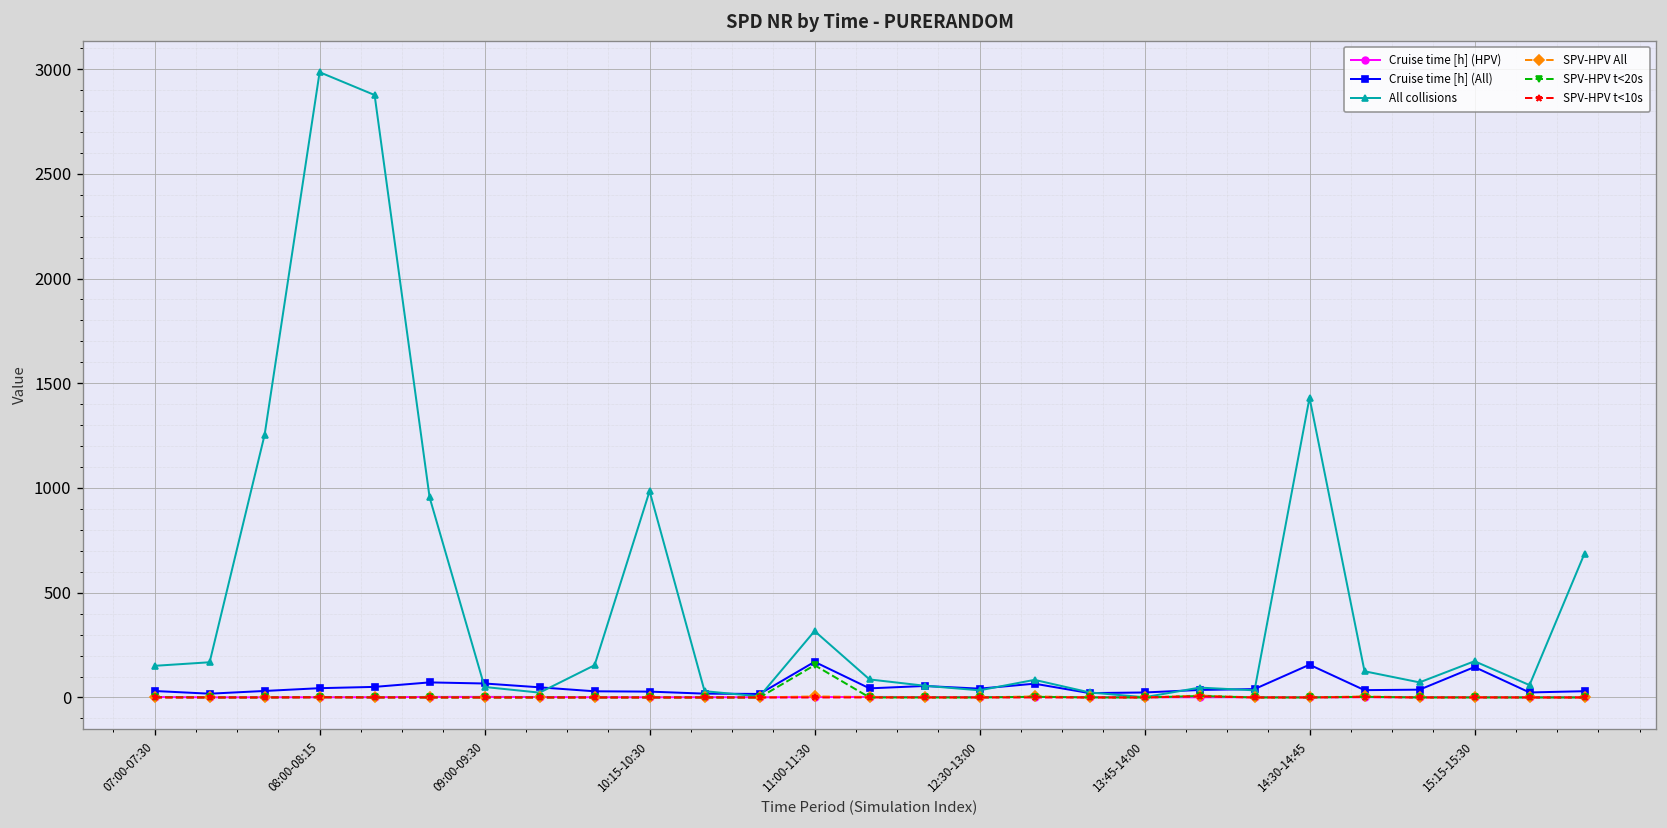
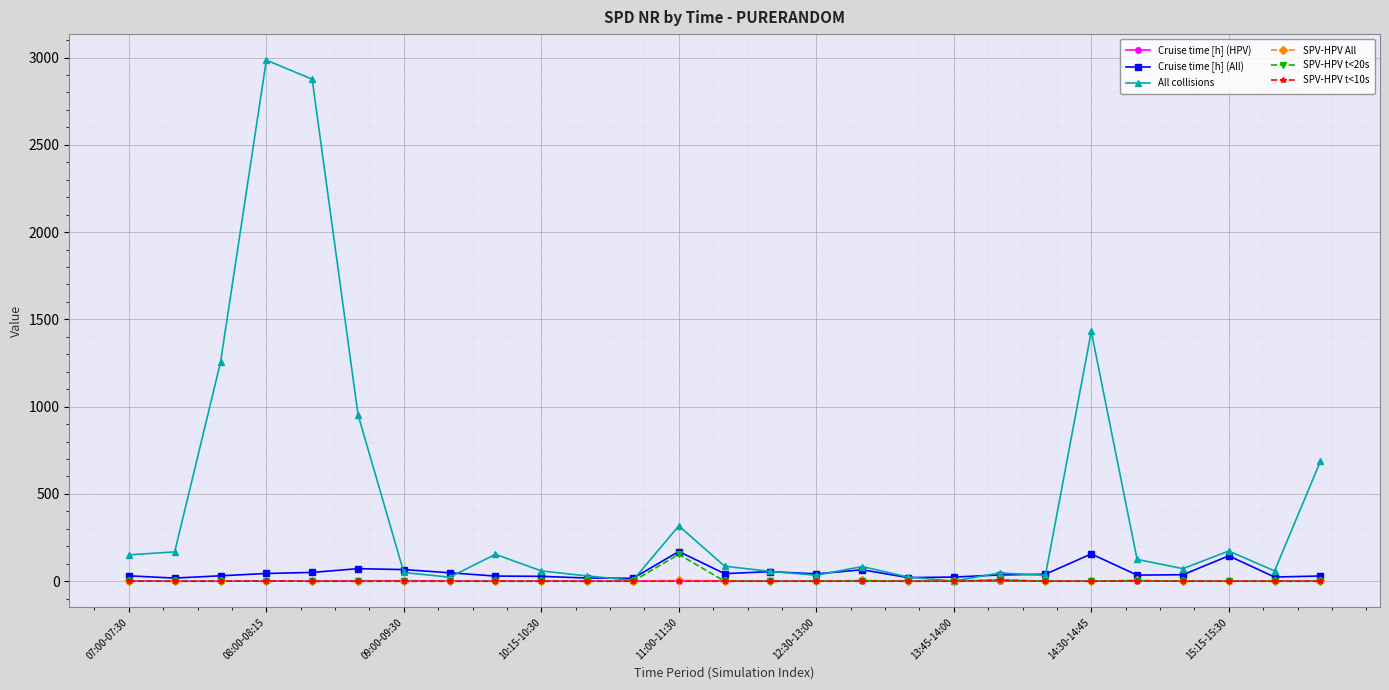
  {
    "Cruise time [h] (All)": {
      "07:00-07:30": 30,
      "08:00-08:15": 40,
      "09:00-09:30": 70,
      "10:15-10:30": 30,
      "11:00-11:30": 170,
      "13:45-14:00": 20,
      "14:30-14:45": 160,
      "15:15-15:30": 150
    },
    "All collisions": {
      "07:00-07:30": 150,
      "08:00-08:15": 2990,
      "09:00-09:30": 50,
-     "10:15-10:30": 990,
+     "10:15-10:30": 60,
      "11:00-11:30": 320,
      "14:30-14:45": 1430,
      "15:15-15:30": 170
    },
    "SPV-HPV t<20s": {
      "11:00-11:30": 150
    }
  }
